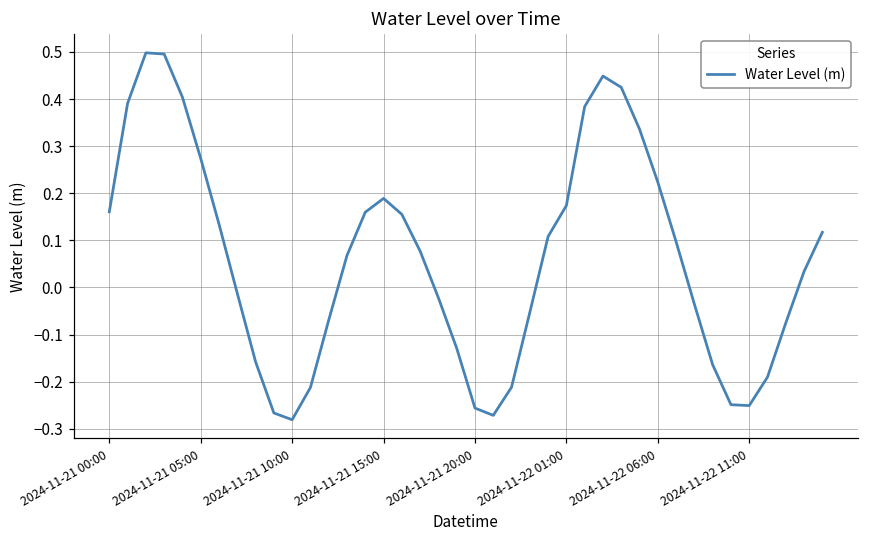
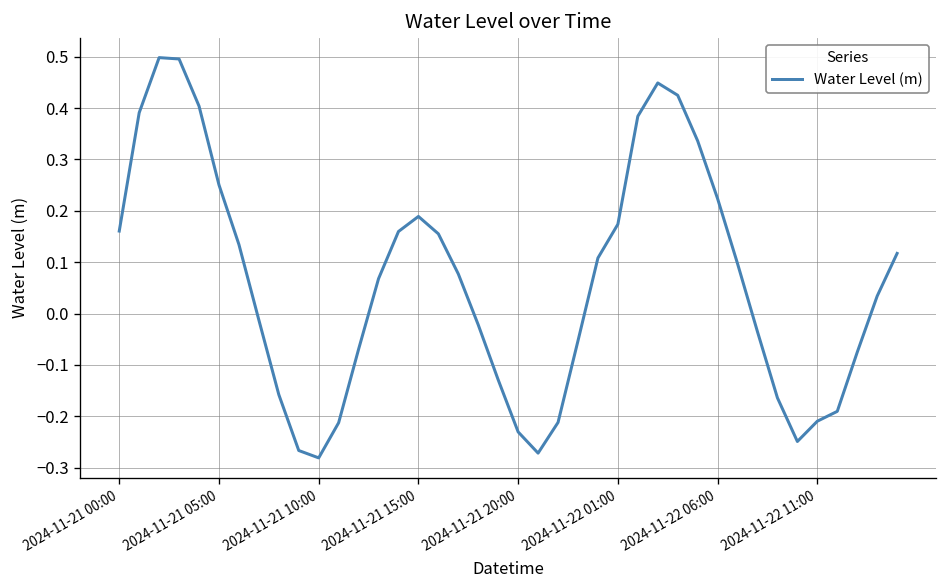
  {
    "2024-11-21 00:00": 0.16,
-   "2024-11-21 05:00": 0.27,
+   "2024-11-21 05:00": 0.25,
    "2024-11-21 10:00": -0.28,
    "2024-11-21 15:00": 0.19,
-   "2024-11-21 20:00": -0.26,
+   "2024-11-21 20:00": -0.23,
    "2024-11-22 01:00": 0.17,
    "2024-11-22 06:00": 0.22,
-   "2024-11-22 11:00": -0.25
+   "2024-11-22 11:00": -0.21
  }
